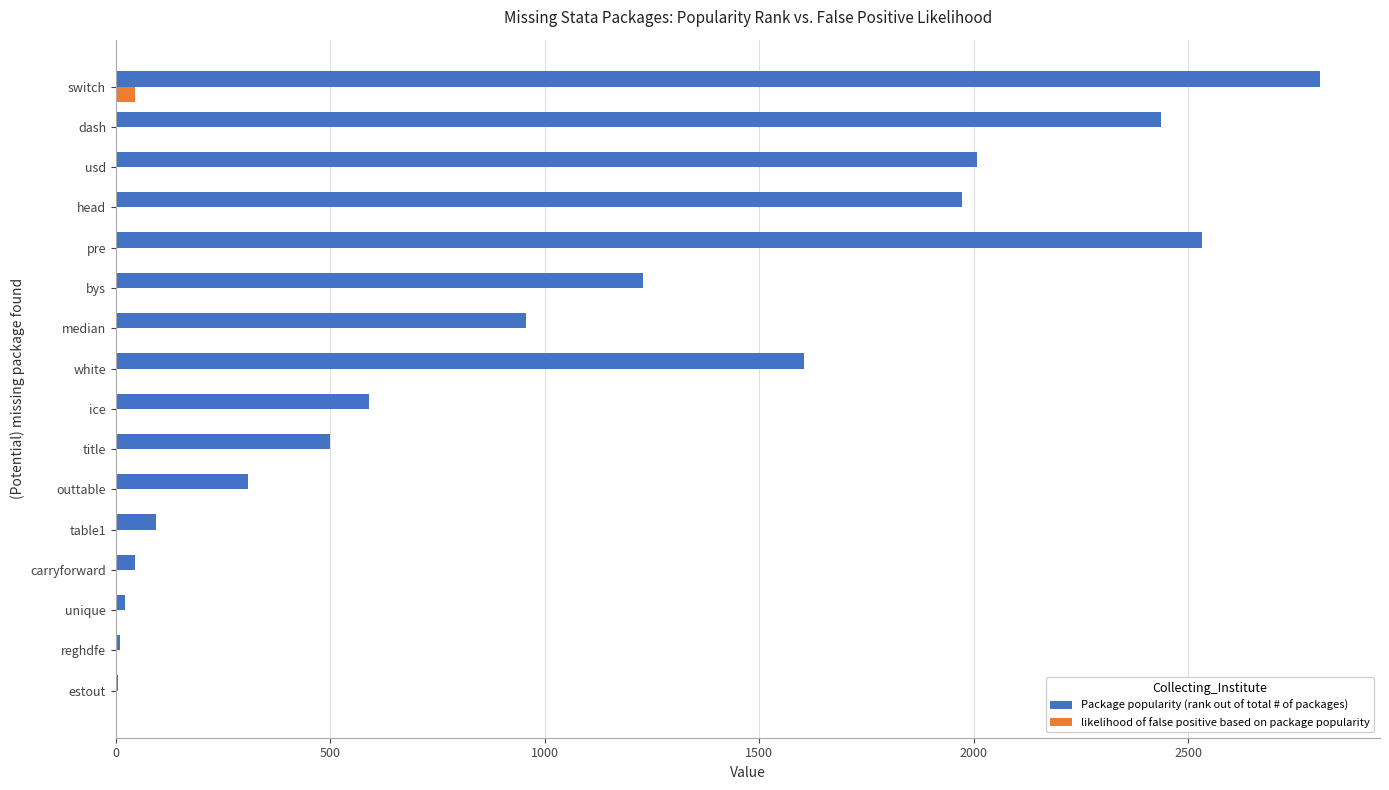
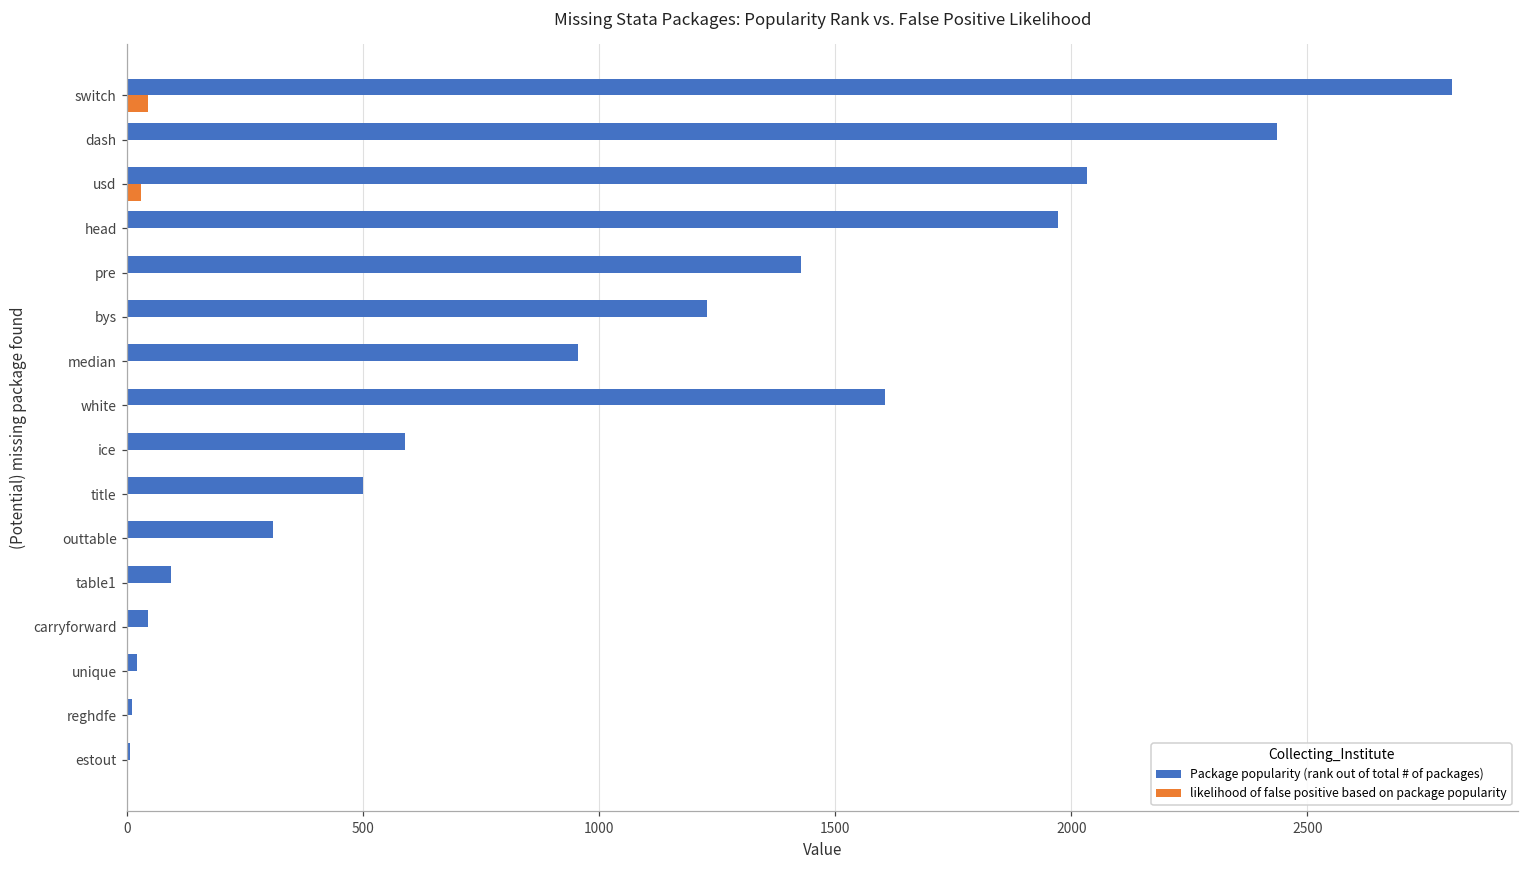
  {
    "Package popularity (rank out of total # of packages)": {
      "switch": 2810,
      "dash": 2440,
-     "usd": 2010,
+     "usd": 2030,
      "head": 1970,
-     "pre": 2530,
+     "pre": 1430,
      "bys": 1230,
      "median": 960,
      "white": 1610,
      "ice": 590,
      "title": 500,
      "outtable": 310,
      "table1": 90,
      "carryforward": 40,
      "unique": 20,
      "reghdfe": 10
    },
    "likelihood of false positive based on package popularity": {
      "switch": 40,
-     "usd": 0,
+     "usd": 30,
      "outtable": 0,
      "table1": 0,
      "carryforward": 0,
      "unique": 0,
      "reghdfe": 0,
      "estout": 0
    }
  }
